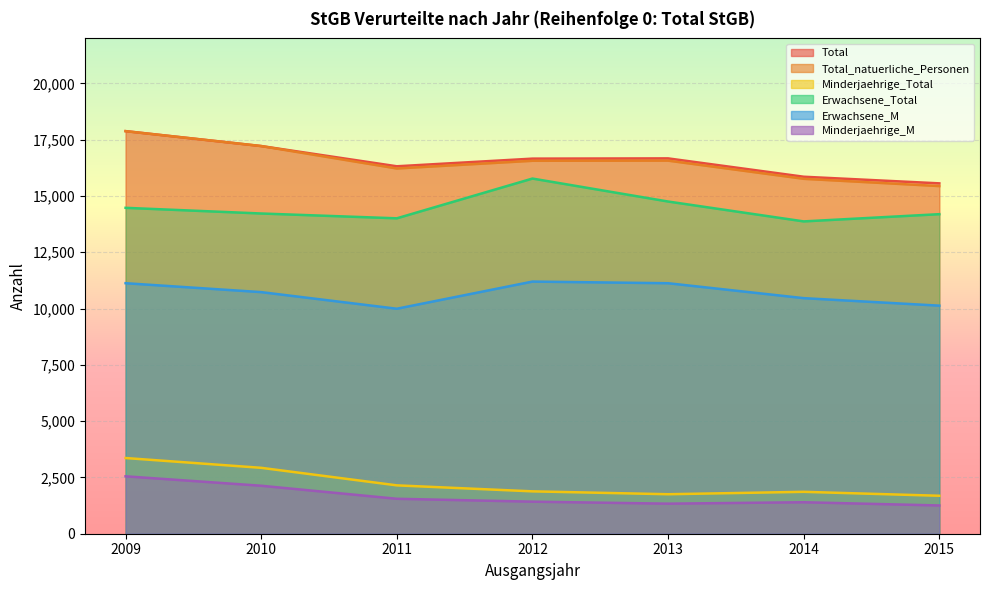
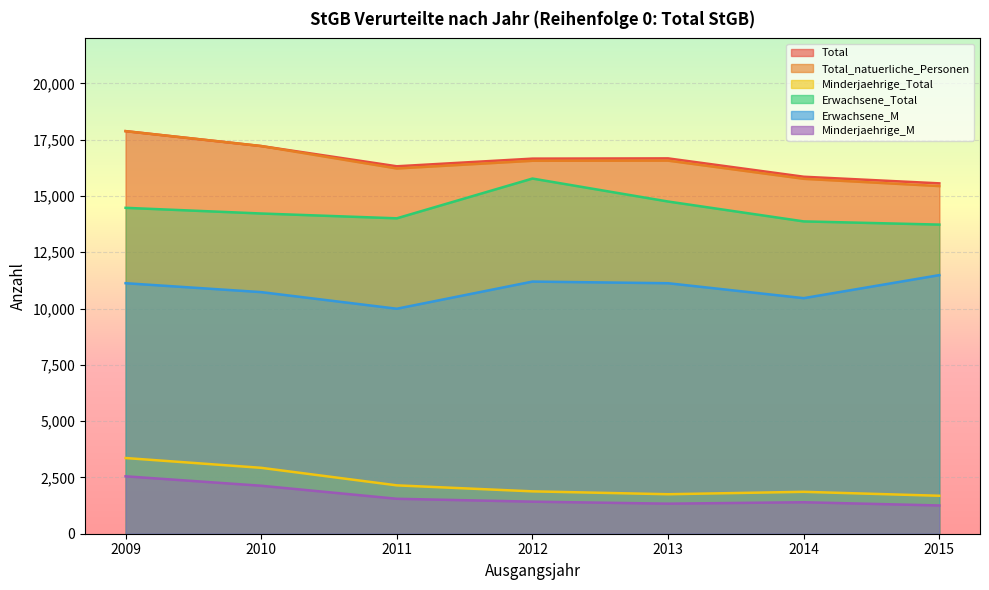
  {
    "Erwachsene_Total": {
      "2009": "14,500",
      "2010": "14,200",
      "2011": "14,000",
      "2012": "15,800",
      "2013": "14,800",
      "2014": "13,900",
-     "2015": "14,200"
+     "2015": "13,700"
    },
    "Erwachsene_M": {
      "2009": "11,100",
      "2010": "10,700",
      "2011": "10,000",
      "2012": "11,200",
      "2013": "11,100",
      "2014": "10,500",
-     "2015": "10,100"
+     "2015": "11,500"
    },
    "Minderjaehrige_M": {
      "2009": "2,600",
      "2010": "2,100",
      "2011": "1,600",
      "2012": "1,400",
      "2013": "1,300",
      "2014": "1,400",
      "2015": "1,300"
    }
  }
